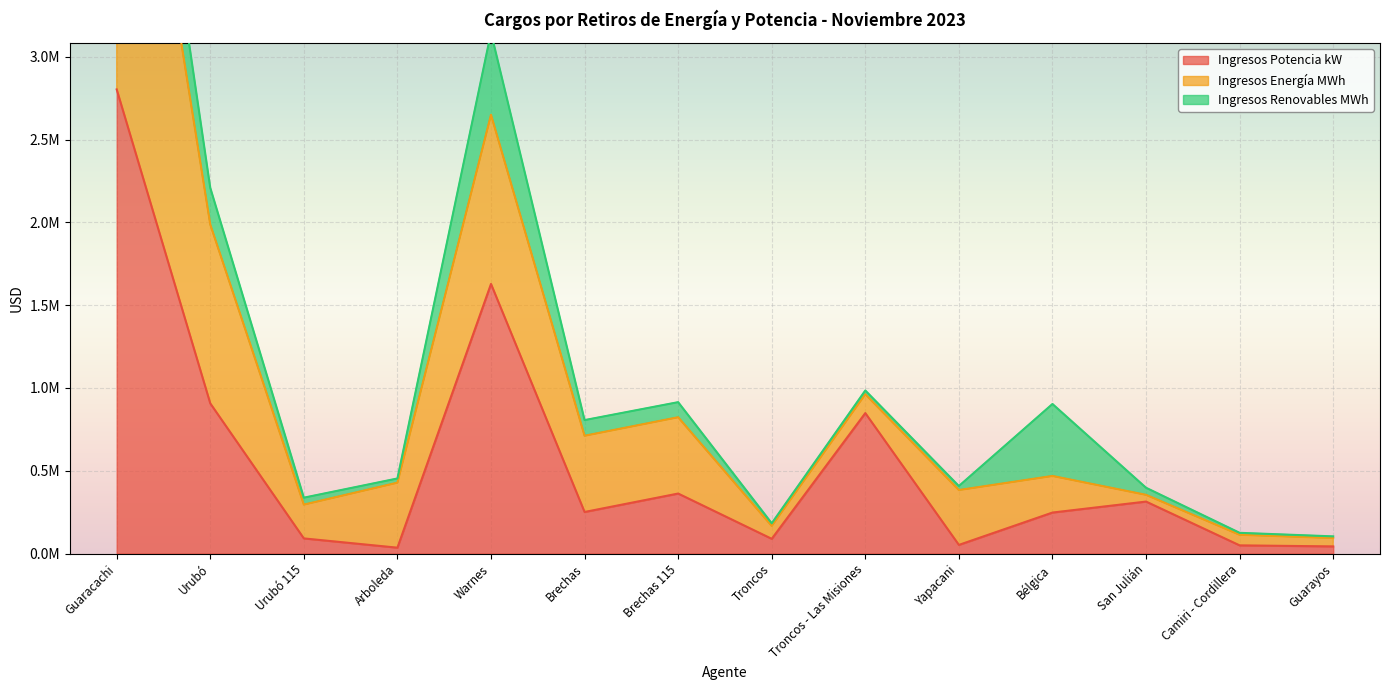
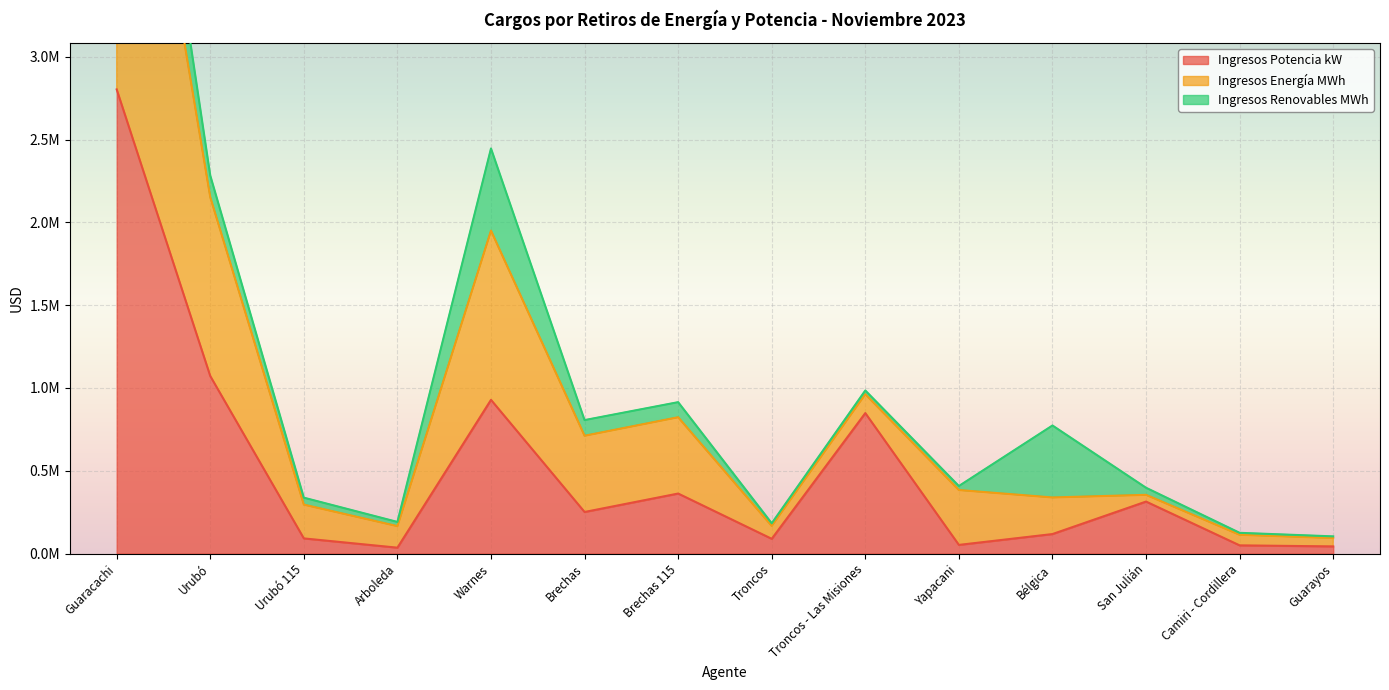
  {
    "Ingresos Potencia kW": {
      "Guaracachi": 2800000,
-     "Urubó": 910000,
+     "Urubó": 1070000,
      "Urubó 115": 90000,
      "Arboleda": 40000,
-     "Warnes": 1630000,
+     "Warnes": 930000,
      "Brechas": 250000,
      "Brechas 115": 360000,
      "Troncos": 90000,
      "Troncos - Las Misiones": 850000,
      "Yapacani": 50000,
-     "Bélgica": 250000,
+     "Bélgica": 120000,
      "San Julián": 310000,
      "Camiri - Cordillera": 50000,
      "Guarayos": 40000
    },
    "Ingresos Energía MWh": {
      "Urubó": 1080000,
      "Urubó 115": 200000,
-     "Arboleda": 390000,
+     "Arboleda": 130000,
      "Warnes": 1020000,
      "Brechas": 460000,
      "Brechas 115": 460000,
      "Troncos": 80000,
      "Troncos - Las Misiones": 110000,
      "Yapacani": 330000,
      "Bélgica": 220000,
      "San Julián": 40000
    },
    "Ingresos Renovables MWh": {
-     "Urubó": 220000,
+     "Urubó": 130000,
      "Urubó 115": 40000,
      "Arboleda": 30000,
      "Brechas": 90000,
      "Brechas 115": 90000,
      "Troncos": 20000,
      "Troncos - Las Misiones": 20000,
      "Yapacani": 20000,
      "Bélgica": 430000,
      "San Julián": 40000
    }
  }
